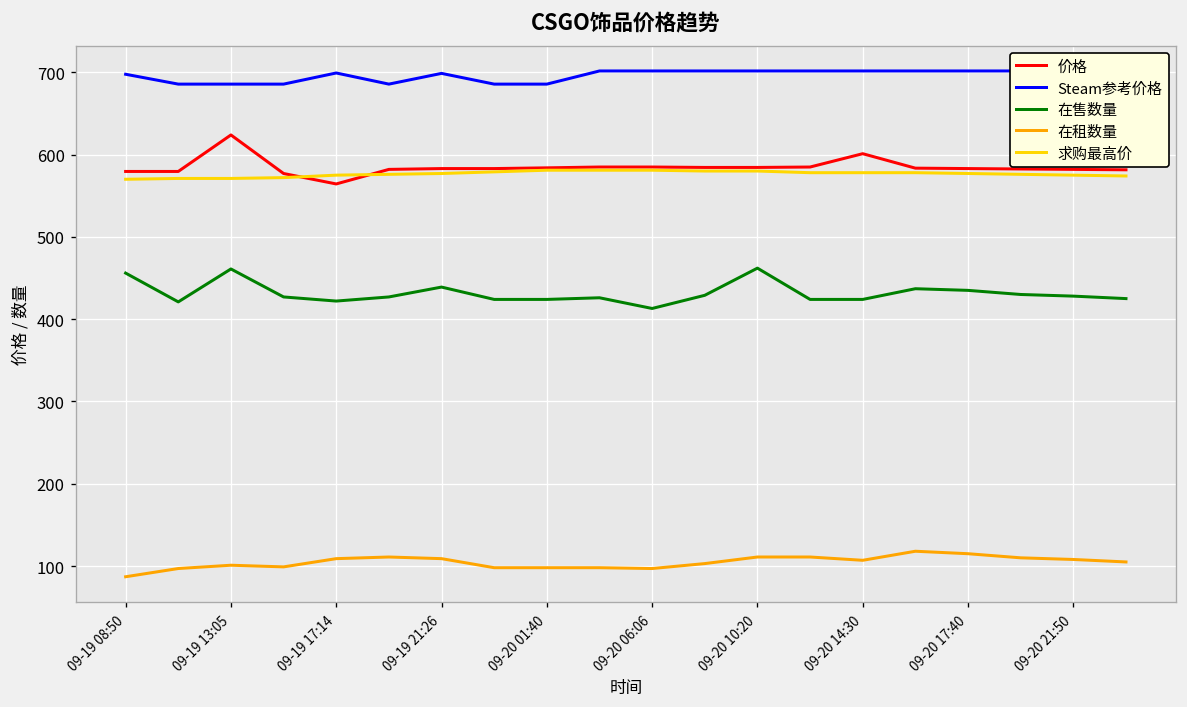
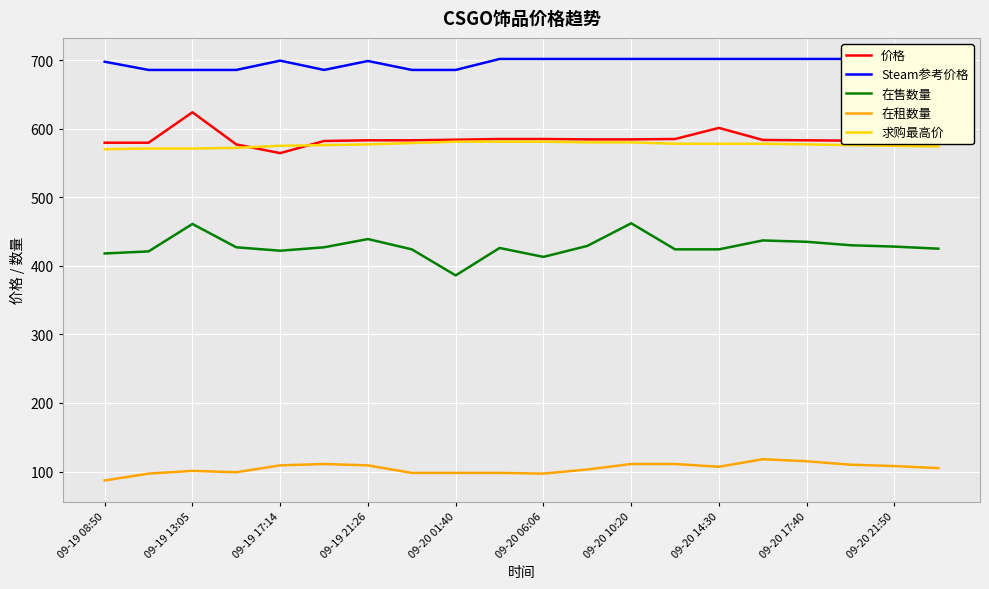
  {
    "价格": {
      "09-19 08:50": 580,
      "09-19 13:05": 620,
      "09-19 17:14": 560,
      "09-19 21:26": 580,
      "09-20 06:06": 580,
      "09-20 10:20": 580,
      "09-20 14:30": 600,
      "09-20 17:40": 580
    },
    "Steam参考价格": {
      "09-19 08:50": 700,
      "09-19 13:05": 690,
      "09-19 17:14": 700,
      "09-19 21:26": 700,
      "09-20 01:40": 690,
      "09-20 06:06": 700,
      "09-20 10:20": 700,
      "09-20 14:30": 700,
      "09-20 17:40": 700
    },
    "在售数量": {
-     "09-19 08:50": 460,
+     "09-19 08:50": 420,
      "09-19 13:05": 460,
      "09-19 17:14": 420,
      "09-19 21:26": 440,
-     "09-20 01:40": 420,
+     "09-20 01:40": 390,
      "09-20 06:06": 410,
      "09-20 10:20": 460,
      "09-20 14:30": 420,
      "09-20 17:40": 440,
      "09-20 21:50": 430
    }
  }
